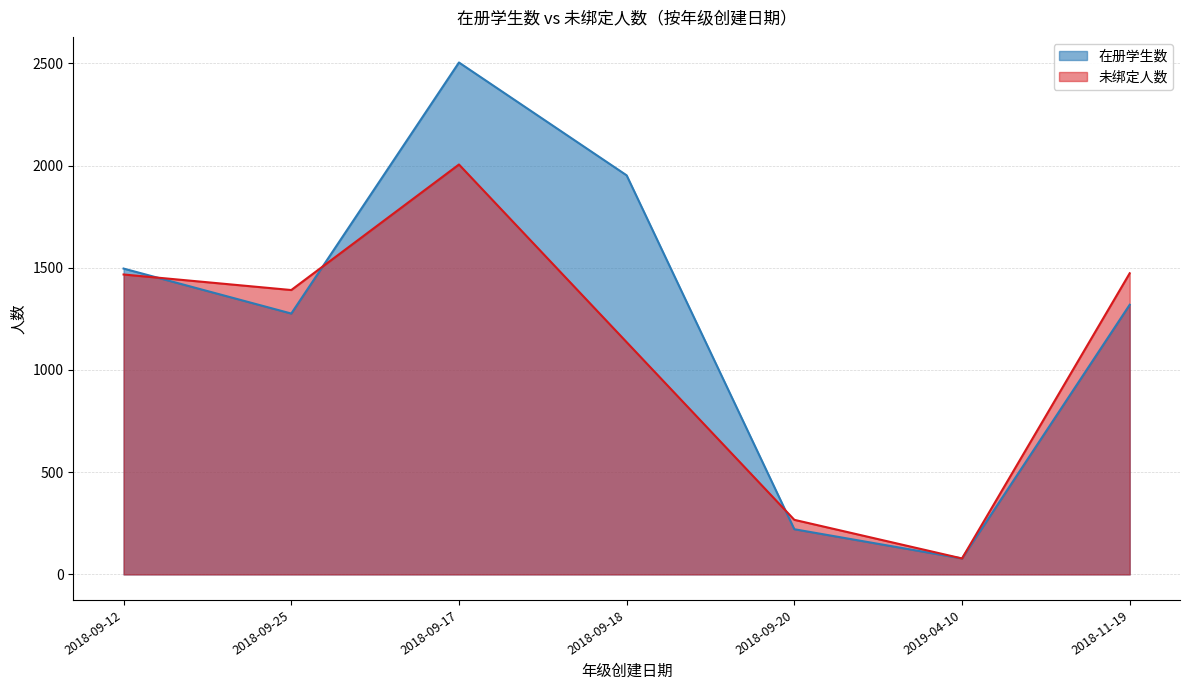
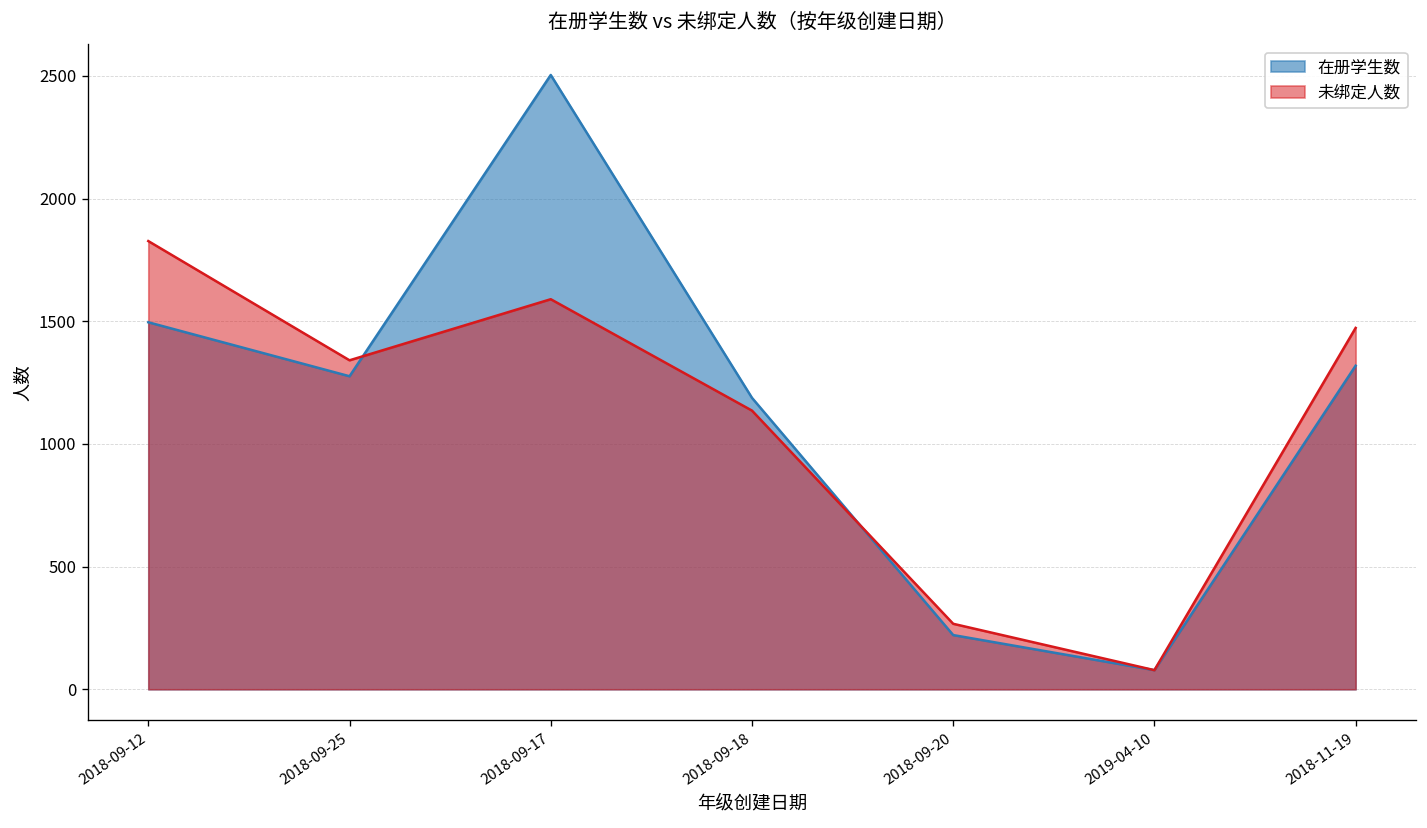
  {
    "在册学生数": {
      "2018-09-12": 1500,
      "2018-09-25": 1280,
      "2018-09-17": 2500,
-     "2018-09-18": 1950,
+     "2018-09-18": 1190,
      "2018-09-20": 220,
      "2018-11-19": 1320
    },
    "未绑定人数": {
-     "2018-09-12": 1470,
-     "2018-09-25": 1390,
-     "2018-09-17": 2010,
+     "2018-09-12": 1830,
+     "2018-09-25": 1340,
+     "2018-09-17": 1590,
      "2018-09-18": 1140,
      "2018-09-20": 270,
      "2018-11-19": 1470
    }
  }
